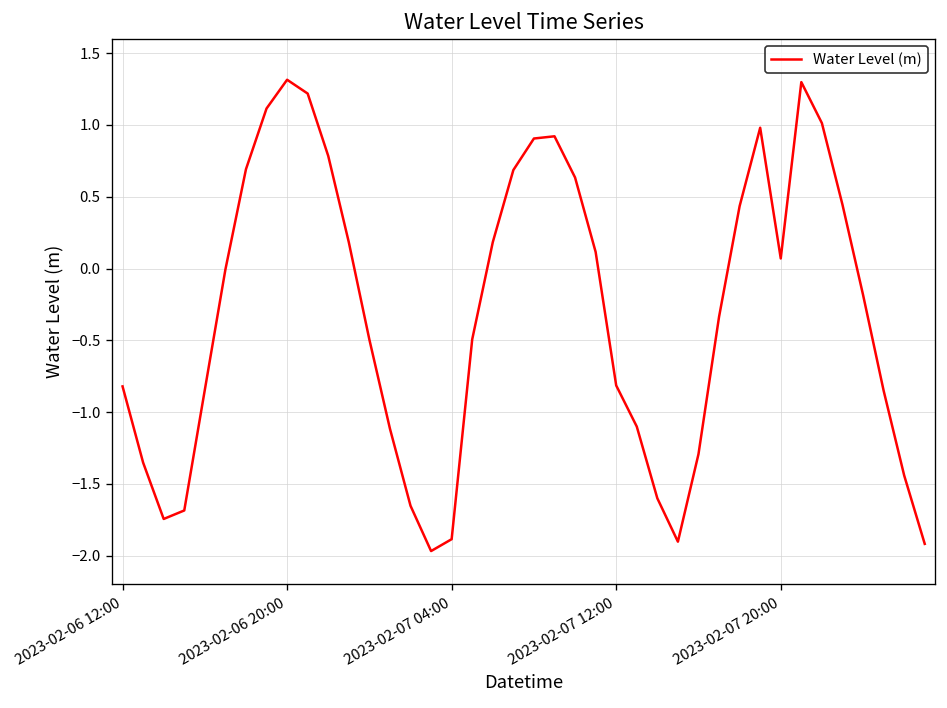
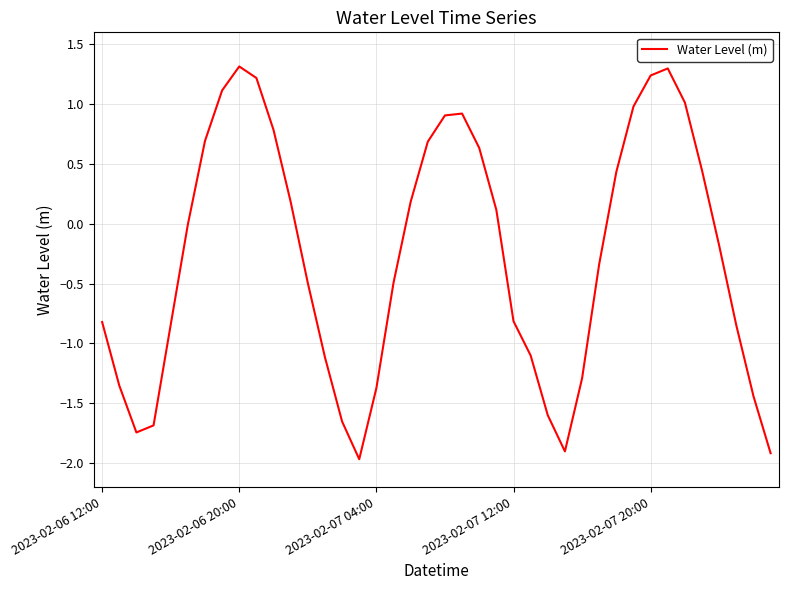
  {
    "2023-02-06 12:00": -0.82,
    "2023-02-06 20:00": 1.31,
-   "2023-02-07 04:00": -1.88,
+   "2023-02-07 04:00": -1.37,
    "2023-02-07 12:00": -0.81,
-   "2023-02-07 20:00": 0.07
+   "2023-02-07 20:00": 1.24
  }
